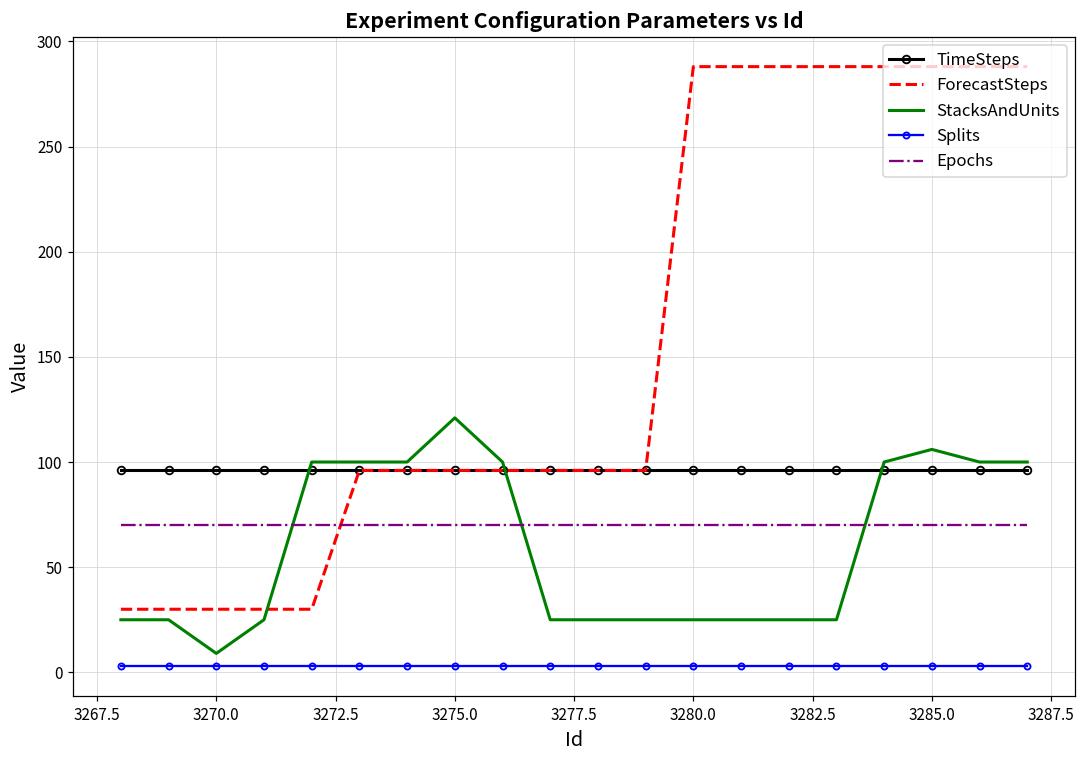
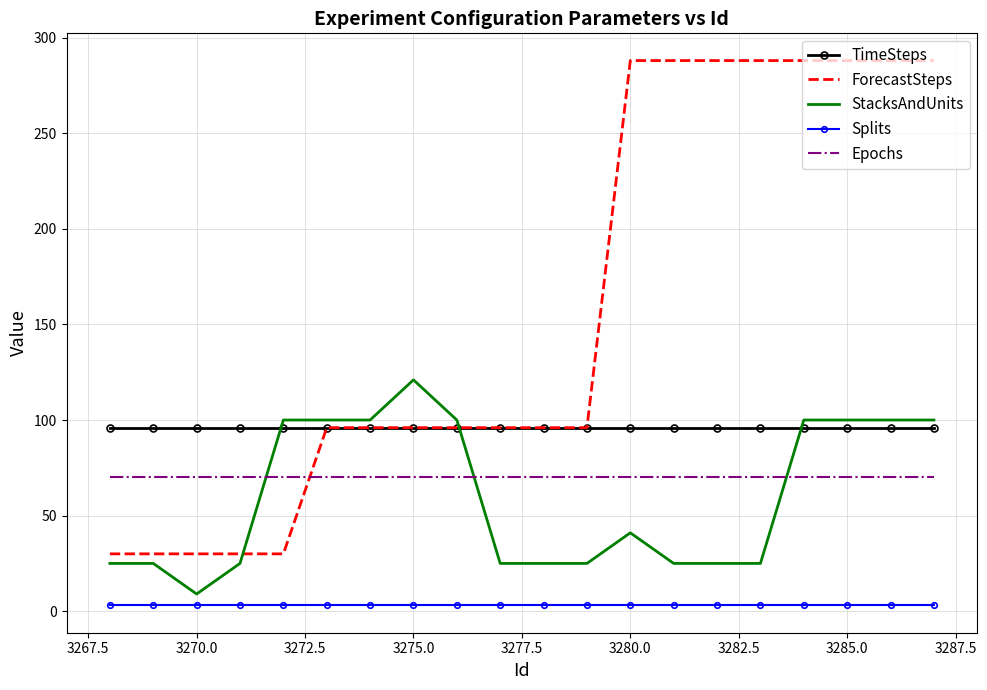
  {
    "TimeSteps": {
      "3270.0": 96,
      "3280.0": 96,
      "3285.0": 96
    },
    "ForecastSteps": {
      "3270.0": 30,
      "3280.0": 288
    },
    "StacksAndUnits": {
      "3270.0": 9,
      "3275.0": 121,
-     "3280.0": 25,
-     "3285.0": 106
+     "3280.0": 41,
+     "3285.0": 100
    },
    "Splits": {
      "3270.0": 3,
      "3275.0": 3,
      "3280.0": 3,
      "3285.0": 3
    },
    "Epochs": {
      "3270.0": 70,
      "3275.0": 70,
      "3280.0": 70,
      "3285.0": 70
    }
  }
